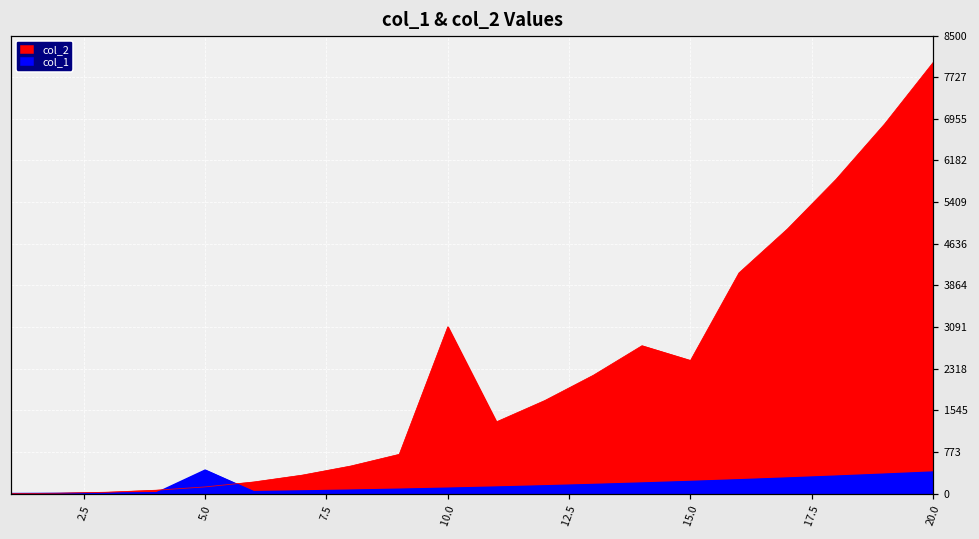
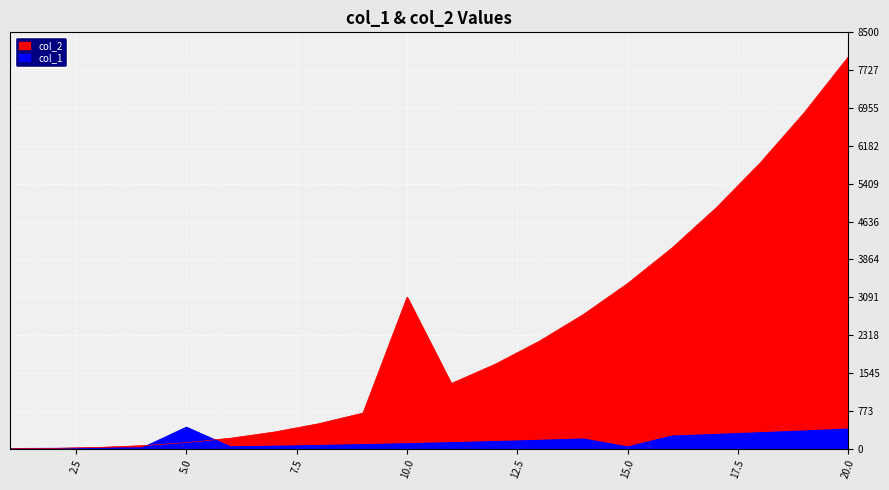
  {
    "col_2": {
      "5.0": 100,
      "10.0": 3100,
-     "15.0": 2500,
+     "15.0": 3400,
      "20.0": 8000
    },
    "col_1": {
      "5.0": 400,
      "10.0": 100,
-     "15.0": 200,
+     "15.0": 0,
      "20.0": 400
    }
  }
